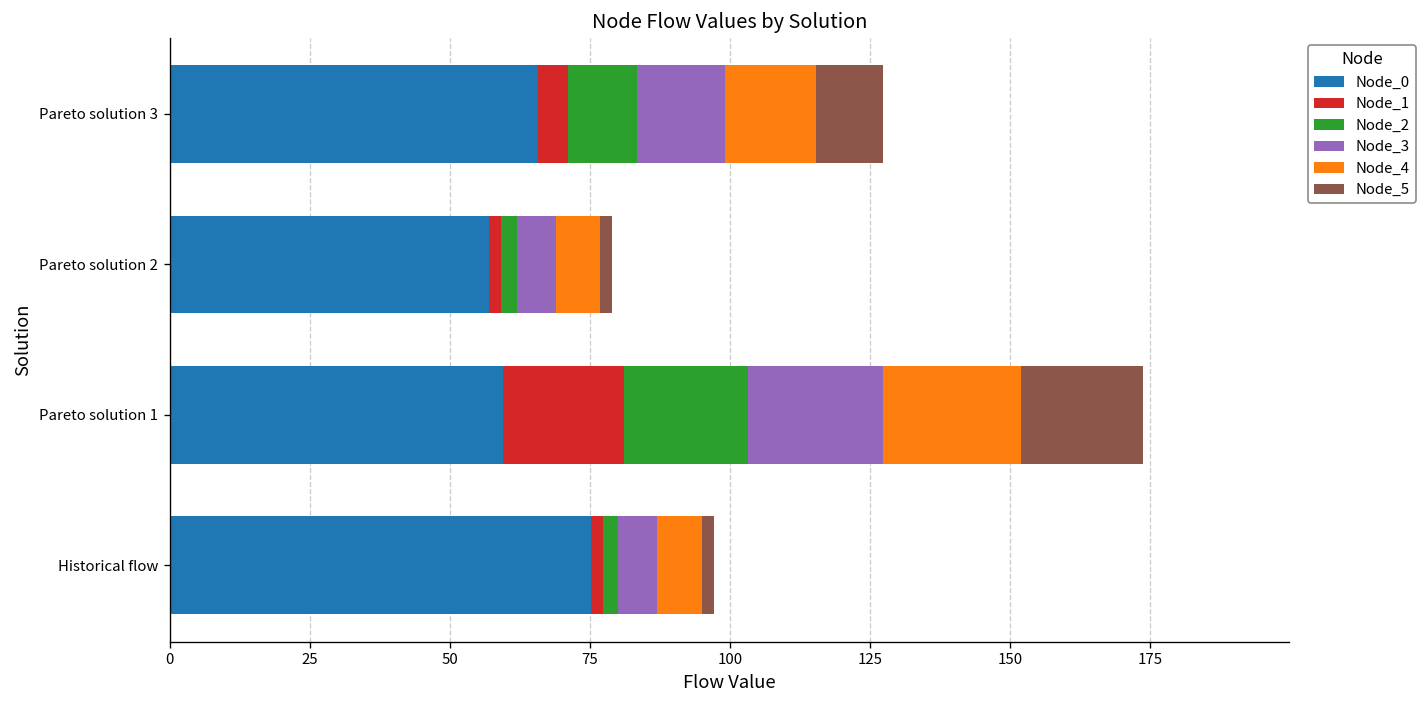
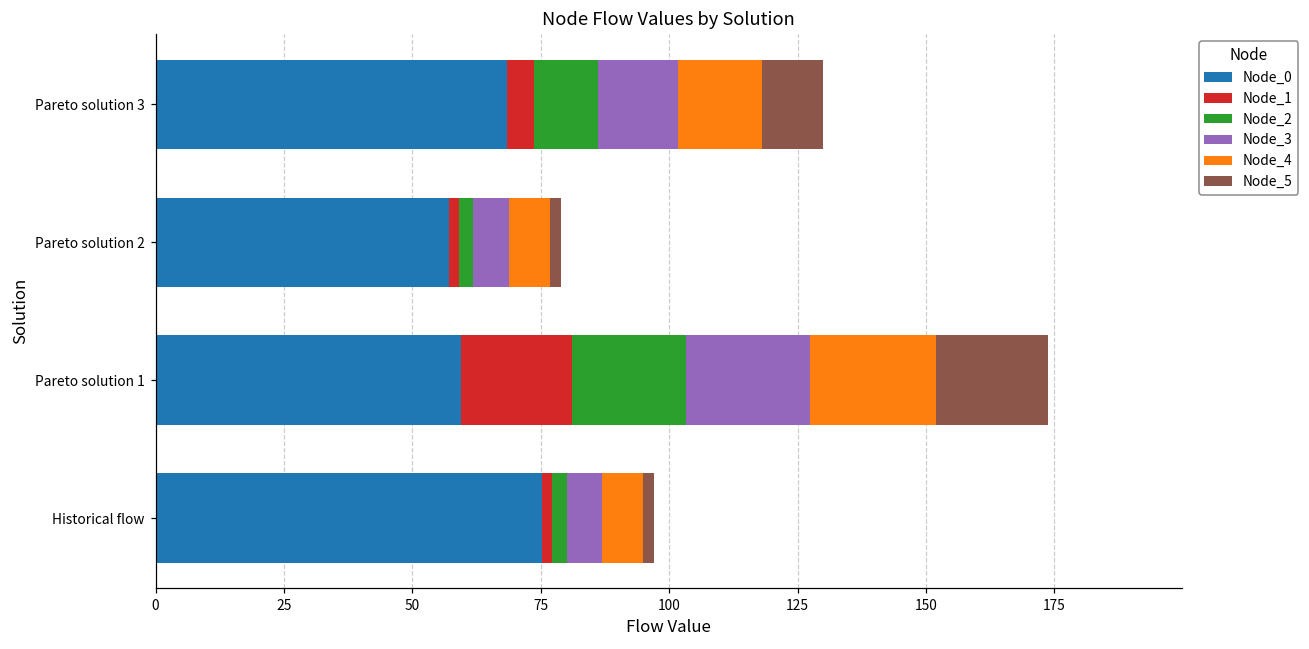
  {
    "Node_0": {
-     "Pareto solution 3": 66,
+     "Pareto solution 3": 68,
      "Pareto solution 2": 57,
      "Pareto solution 1": 59,
      "Historical flow": 75
    },
    "Node_1": {
      "Pareto solution 3": 5,
      "Pareto solution 2": 2,
      "Pareto solution 1": 22,
      "Historical flow": 2
    },
    "Node_2": {
      "Pareto solution 3": 12,
      "Pareto solution 2": 3,
      "Pareto solution 1": 22,
      "Historical flow": 3
    },
    "Node_3": {
      "Pareto solution 3": 16,
      "Pareto solution 2": 7,
      "Pareto solution 1": 24,
      "Historical flow": 7
    },
    "Node_4": {
      "Pareto solution 3": 16,
      "Pareto solution 2": 8,
      "Pareto solution 1": 25,
      "Historical flow": 8
    },
    "Node_5": {
      "Pareto solution 3": 12,
      "Pareto solution 2": 2,
      "Pareto solution 1": 22,
      "Historical flow": 2
    }
  }
